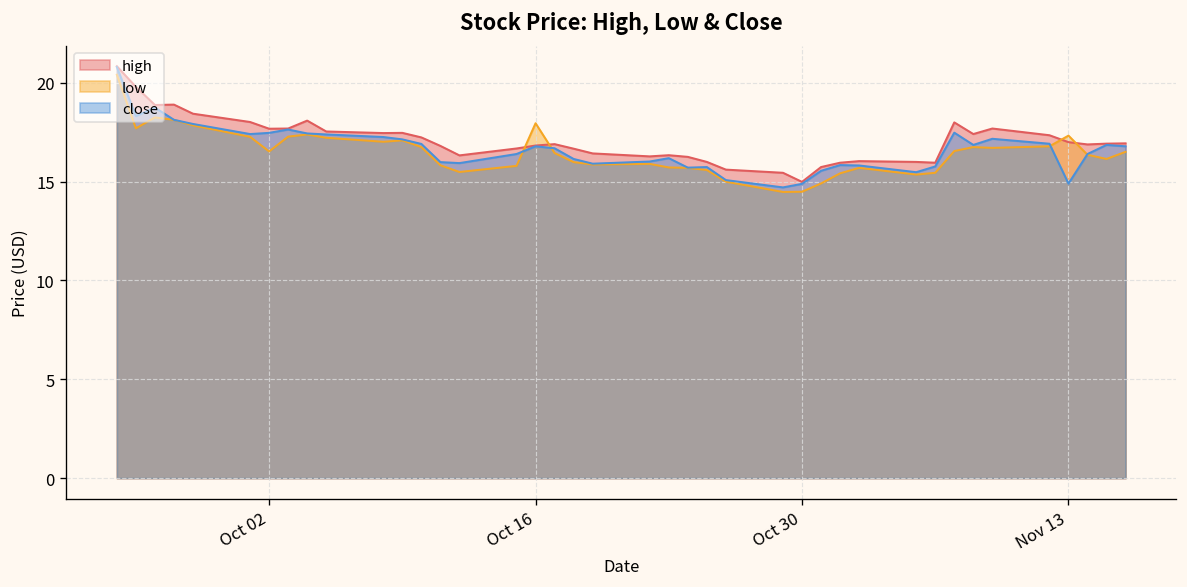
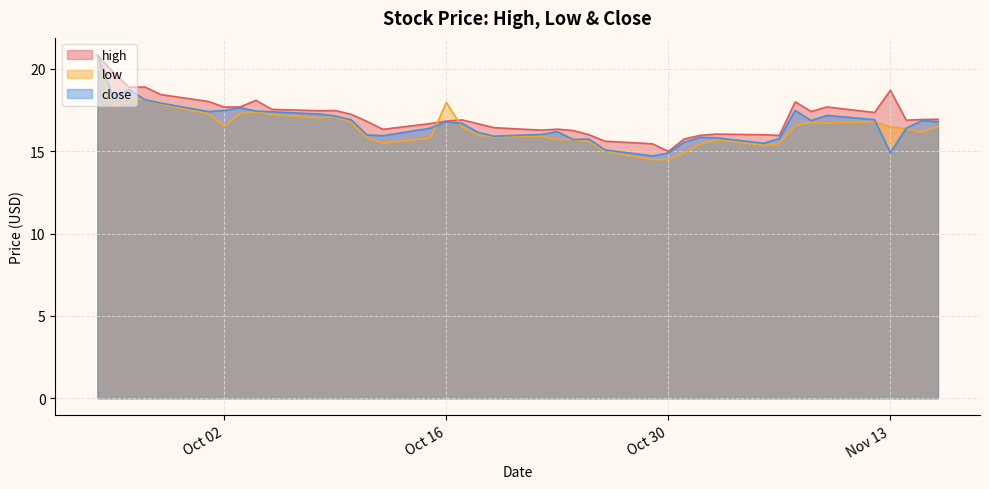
  {
    "high": {
      "Oct 02": 17.7,
-     "Nov 13": 17.0
+     "Nov 13": 18.7
    },
    "low": {
      "Oct 02": 16.5,
      "Oct 16": 18.0,
      "Oct 30": 14.5,
-     "Nov 13": 17.3
+     "Nov 13": 16.5
    },
    "close": {
      "Oct 02": 17.5,
      "Nov 13": 14.9
    }
  }
